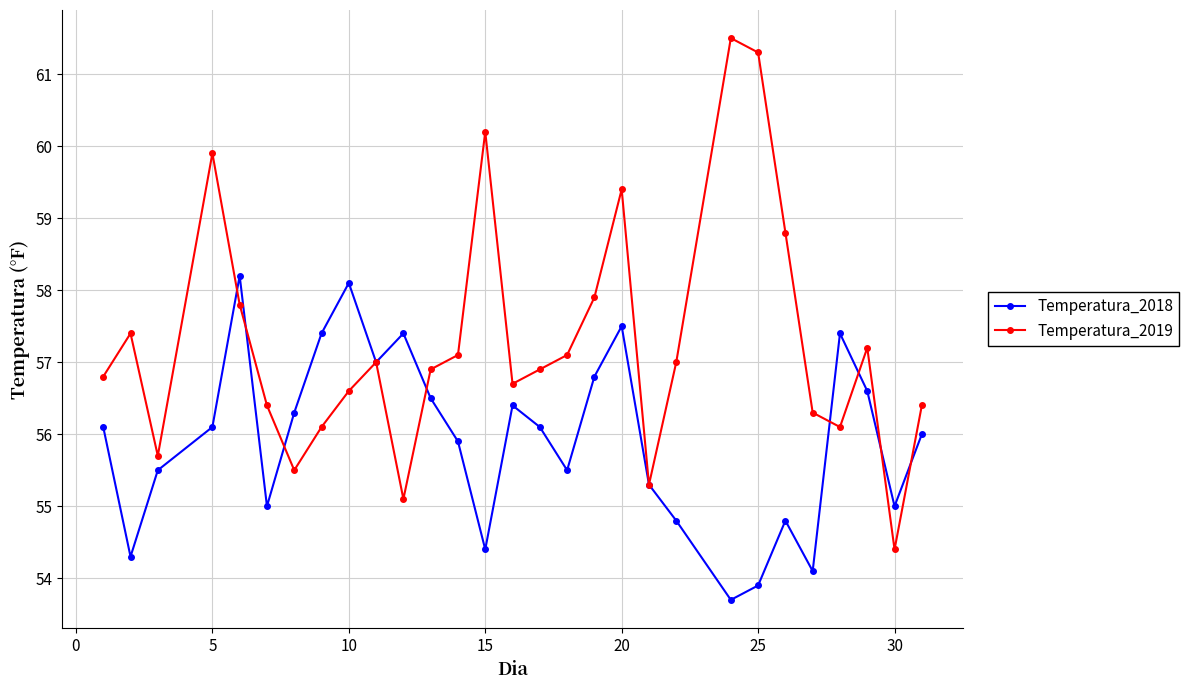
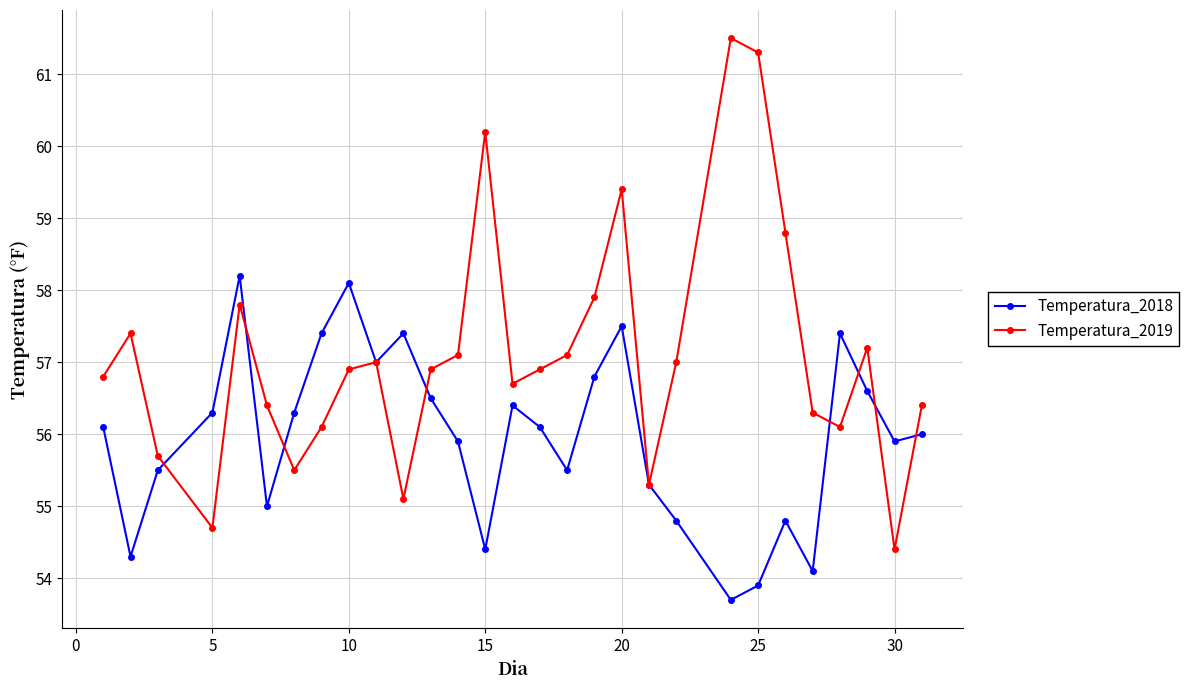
  {
    "Temperatura_2018": {
-     "5": 56.1,
+     "5": 56.3,
      "10": 58.1,
      "15": 54.4,
      "20": 57.5,
      "25": 53.9,
-     "30": 55.0
+     "30": 55.9
    },
    "Temperatura_2019": {
-     "5": 59.9,
-     "10": 56.6,
+     "5": 54.7,
+     "10": 56.9,
      "15": 60.2,
      "20": 59.4,
      "25": 61.3,
      "30": 54.4
    }
  }
